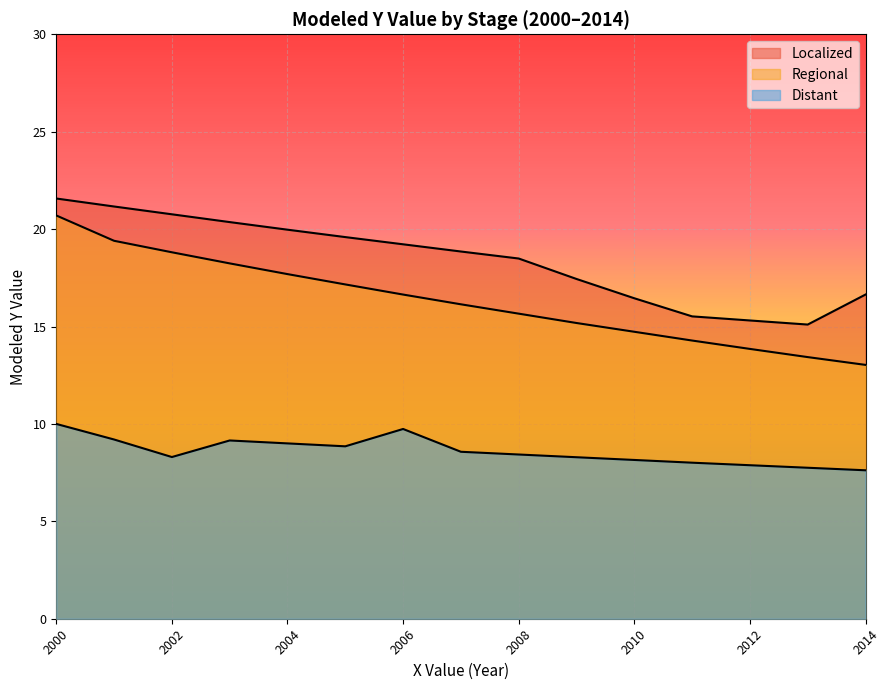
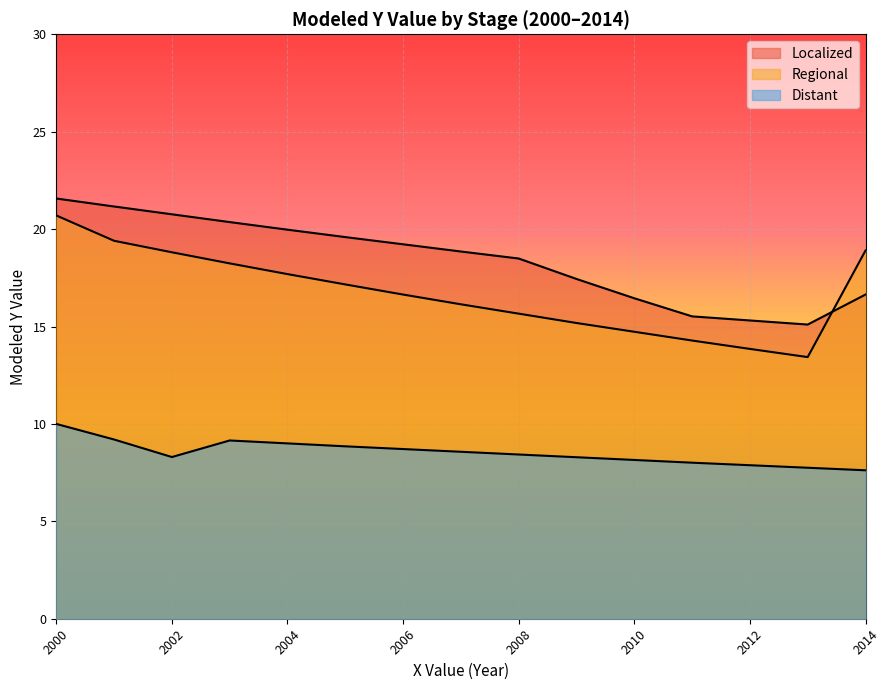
  {
    "Localized": {
      "2000": 21.6,
      "2002": 20.8,
      "2004": 20.0,
      "2006": 19.2,
      "2008": 18.5,
      "2010": 16.5,
      "2012": 15.3,
      "2014": 16.6
    },
    "Regional": {
      "2000": 20.7,
      "2002": 18.8,
      "2004": 17.7,
      "2006": 16.6,
      "2008": 15.7,
      "2010": 14.7,
      "2012": 13.9,
-     "2014": 13.0
+     "2014": 18.9
    },
    "Distant": {
      "2000": 10.0,
      "2002": 8.3,
      "2004": 9.0,
-     "2006": 9.7,
+     "2006": 8.7,
      "2008": 8.4,
      "2010": 8.2,
      "2012": 7.9,
      "2014": 7.6
    }
  }
